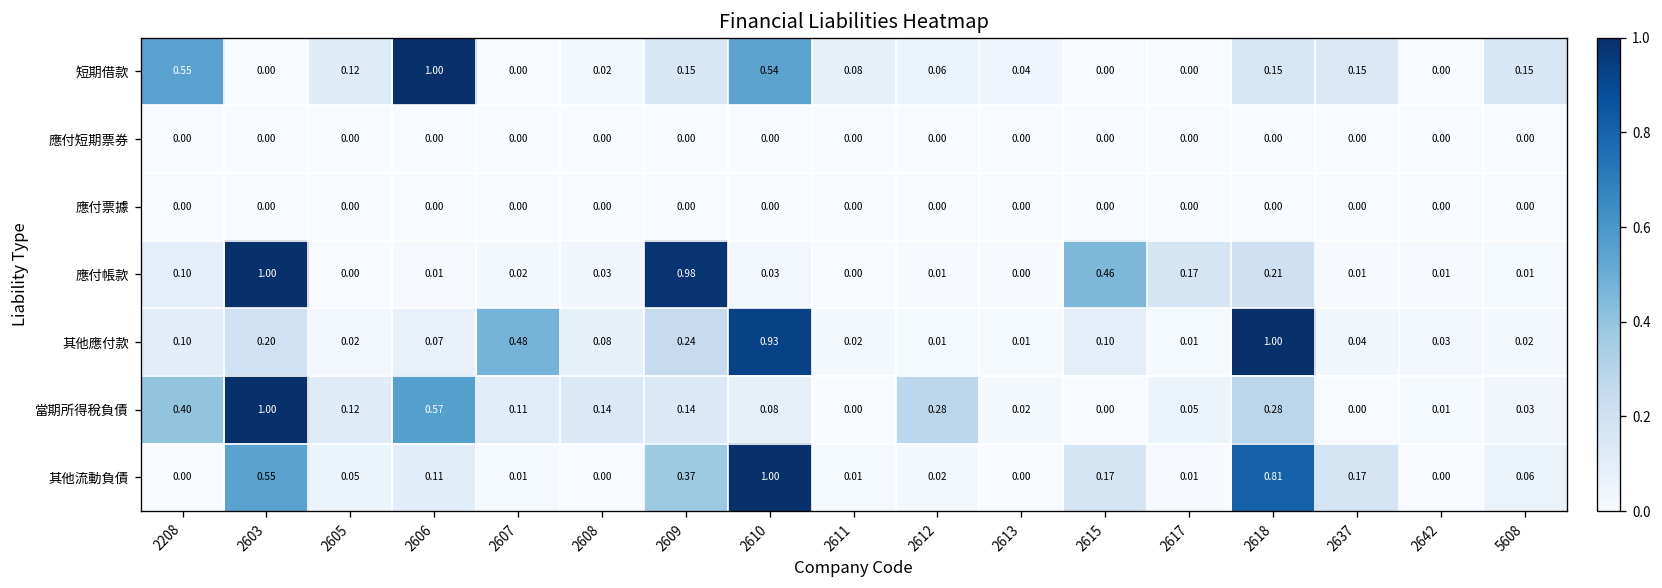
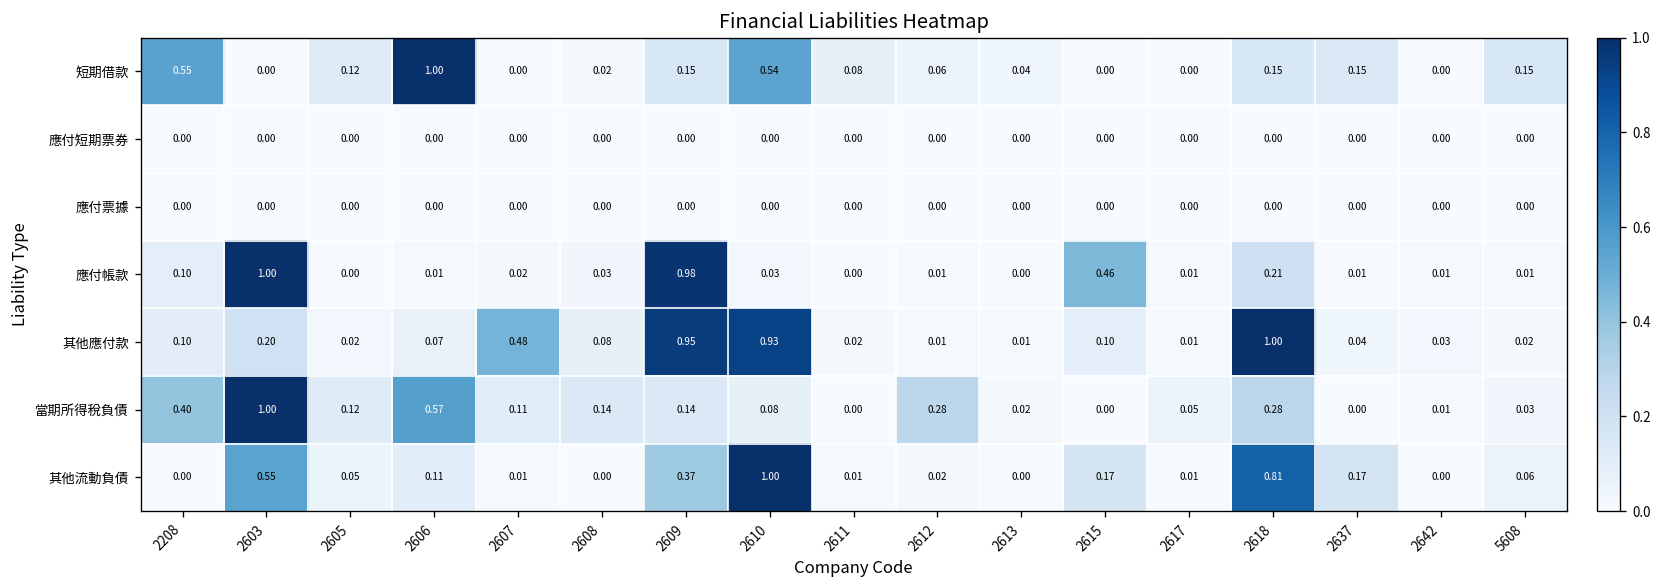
  {
    "短期借款": {
      "2208": 0.55,
      "2603": 0.00,
      "2605": 0.12,
      "2606": 1.00,
      "2607": 0.00,
      "2608": 0.02,
      "2609": 0.15,
      "2610": 0.54,
      "2611": 0.08,
      "2612": 0.06,
      "2613": 0.04,
      "2615": 0.00,
      "2617": 0.00,
      "2618": 0.15,
      "2637": 0.15,
      "2642": 0.00,
      "5608": 0.15
    },
    "應付短期票券": {
      "2208": 0.00,
      "2603": 0.00,
      "2605": 0.00,
      "2606": 0.00,
      "2607": 0.00,
      "2608": 0.00,
      "2609": 0.00,
      "2610": 0.00,
      "2611": 0.00,
      "2612": 0.00,
      "2613": 0.00,
      "2615": 0.00,
      "2617": 0.00,
      "2618": 0.00,
      "2637": 0.00,
      "2642": 0.00,
      "5608": 0.00
    },
    "應付票據": {
      "2208": 0.00,
      "2603": 0.00,
      "2605": 0.00,
      "2606": 0.00,
      "2607": 0.00,
      "2608": 0.00,
      "2609": 0.00,
      "2610": 0.00,
      "2611": 0.00,
      "2612": 0.00,
      "2613": 0.00,
      "2615": 0.00,
      "2617": 0.00,
      "2618": 0.00,
      "2637": 0.00,
      "2642": 0.00,
      "5608": 0.00
    },
    "應付帳款": {
      "2208": 0.10,
      "2603": 1.00,
      "2605": 0.00,
      "2606": 0.01,
      "2607": 0.02,
      "2608": 0.03,
      "2609": 0.98,
      "2610": 0.03,
      "2611": 0.00,
      "2612": 0.01,
      "2613": 0.00,
      "2615": 0.46,
-     "2617": 0.17,
+     "2617": 0.01,
      "2618": 0.21,
      "2637": 0.01,
      "2642": 0.01,
      "5608": 0.01
    },
    "其他應付款": {
      "2208": 0.10,
      "2603": 0.20,
      "2605": 0.02,
      "2606": 0.07,
      "2607": 0.48,
      "2608": 0.08,
-     "2609": 0.24,
+     "2609": 0.95,
      "2610": 0.93,
      "2611": 0.02,
      "2612": 0.01,
      "2613": 0.01,
      "2615": 0.10,
      "2617": 0.01,
      "2618": 1.00,
      "2637": 0.04,
      "2642": 0.03,
      "5608": 0.02
    },
    "當期所得稅負債": {
      "2208": 0.40,
      "2603": 1.00,
      "2605": 0.12,
      "2606": 0.57,
      "2607": 0.11,
      "2608": 0.14,
      "2609": 0.14,
      "2610": 0.08,
      "2611": 0.00,
      "2612": 0.28,
      "2613": 0.02,
      "2615": 0.00,
      "2617": 0.05,
      "2618": 0.28,
      "2637": 0.00,
      "2642": 0.01,
      "5608": 0.03
    },
    "其他流動負債": {
      "2208": 0.00,
      "2603": 0.55,
      "2605": 0.05,
      "2606": 0.11,
      "2607": 0.01,
      "2608": 0.00,
      "2609": 0.37,
      "2610": 1.00,
      "2611": 0.01,
      "2612": 0.02,
      "2613": 0.00,
      "2615": 0.17,
      "2617": 0.01,
      "2618": 0.81,
      "2637": 0.17,
      "2642": 0.00,
      "5608": 0.06
    }
  }
